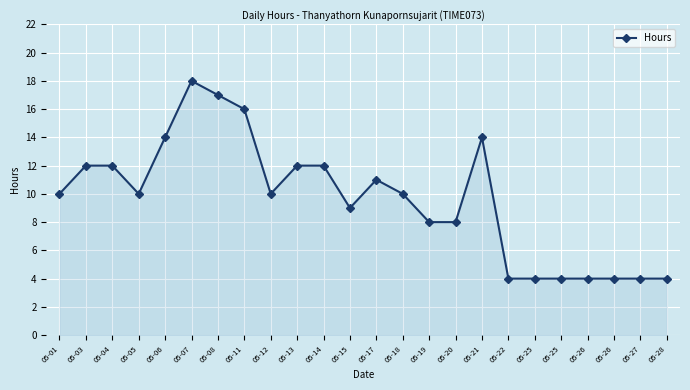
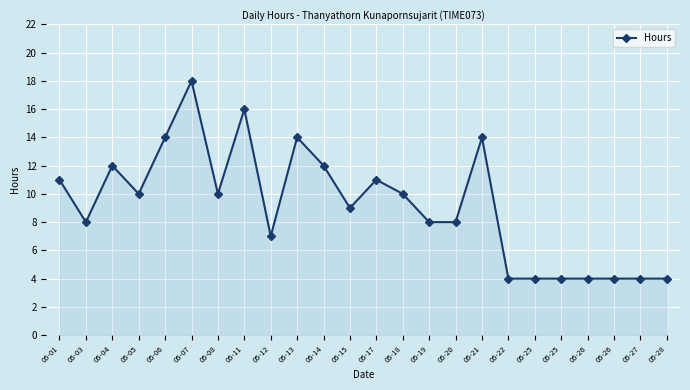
  {
-   "05-01": 10,
-   "05-03": 12,
+   "05-01": 11,
+   "05-03": 8,
    "05-04": 12,
    "05-05": 10,
    "05-06": 14,
    "05-07": 18,
-   "05-08": 17,
+   "05-08": 10,
    "05-11": 16,
-   "05-12": 10,
-   "05-13": 12,
+   "05-12": 7,
+   "05-13": 14,
    "05-14": 12,
    "05-15": 9,
    "05-17": 11,
    "05-18": 10,
    "05-19": 8,
    "05-20": 8,
    "05-21": 14,
    "05-22": 4,
    "05-27": 4,
    "05-28": 4
  }
